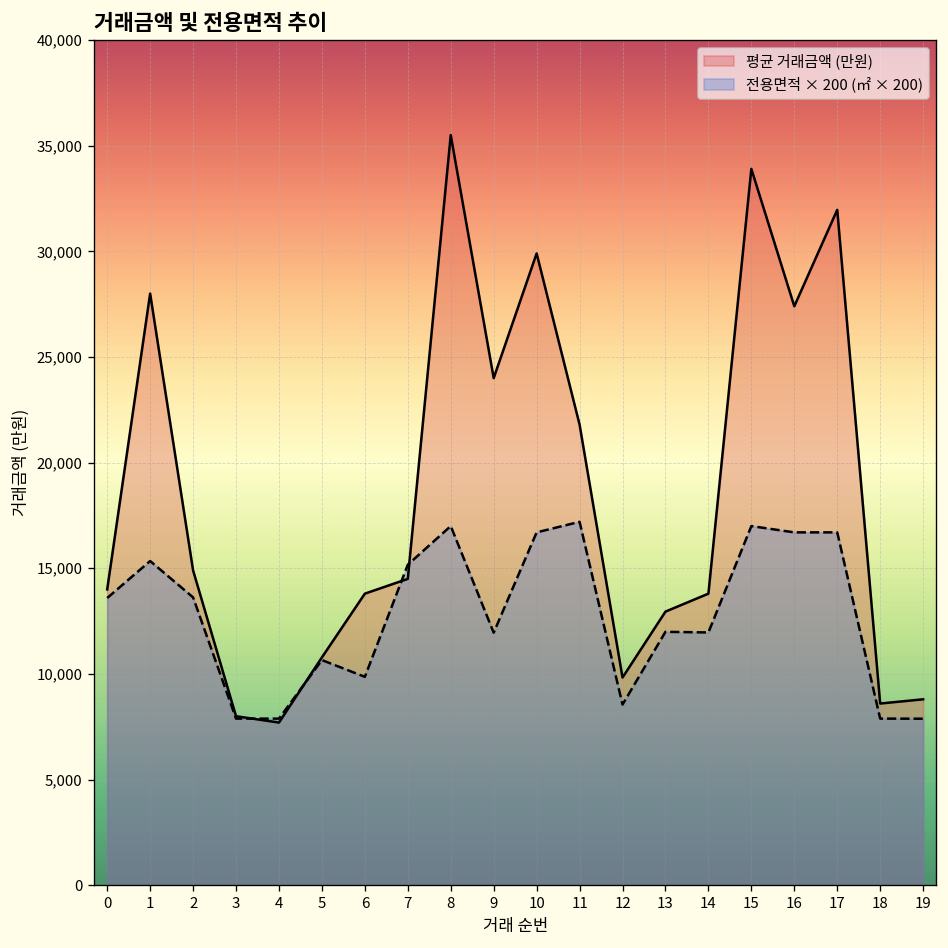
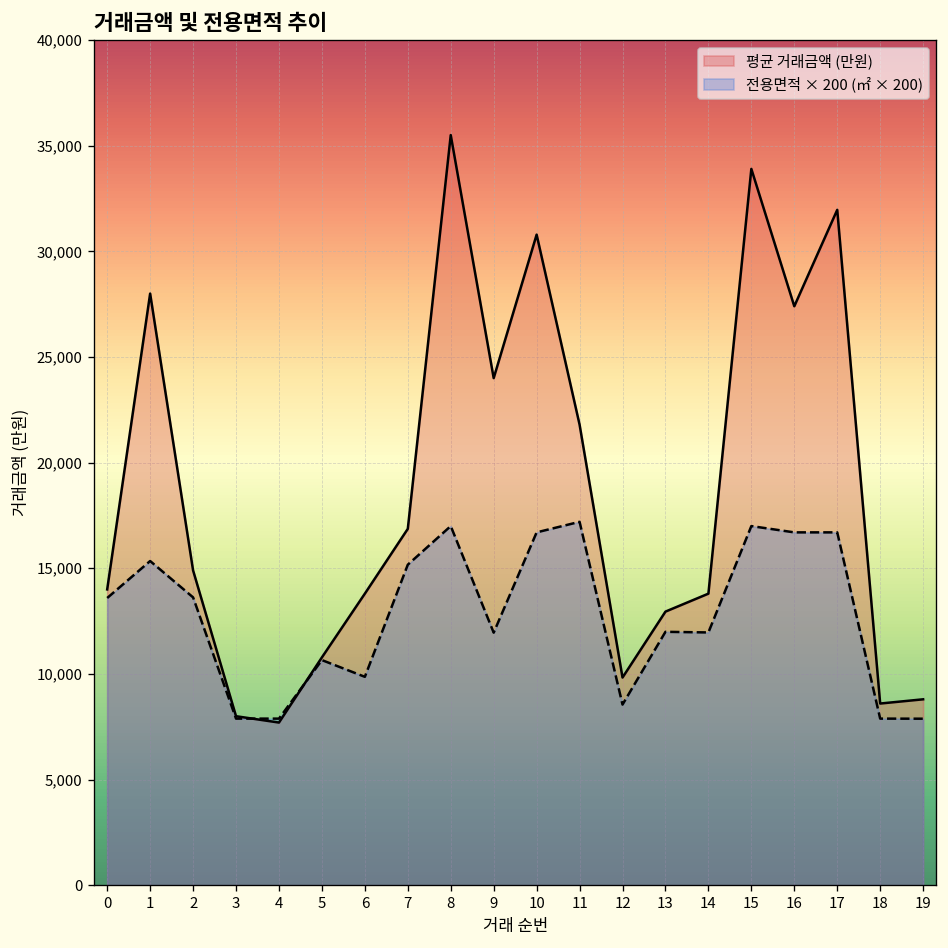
  {
    "평균 거래금액 (만원)": {
      "0": "14,000",
      "1": "28,000",
      "2": "14,900",
      "4": "7,700",
      "6": "13,800",
-     "7": "14,500",
+     "7": "16,900",
      "8": "35,500",
      "9": "24,000",
-     "10": "29,900",
+     "10": "30,800",
      "11": "21,800",
      "12": "9,800",
      "13": "13,000",
      "14": "13,800",
      "15": "33,900",
      "16": "27,400",
      "17": "32,000",
      "18": "8,600",
      "19": "8,800"
    },
    "전용면적 × 200 (㎡ × 200)": {
      "0": "13,600",
      "1": "15,300",
      "2": "13,600",
      "4": "7,900",
      "6": "9,900",
      "7": "15,200",
      "8": "17,000",
      "9": "12,000",
      "10": "16,700",
      "11": "17,200",
      "12": "8,600",
      "13": "12,000",
      "14": "12,000",
      "15": "17,000",
      "16": "16,700",
      "17": "16,700",
      "18": "7,900",
      "19": "7,900"
    }
  }
